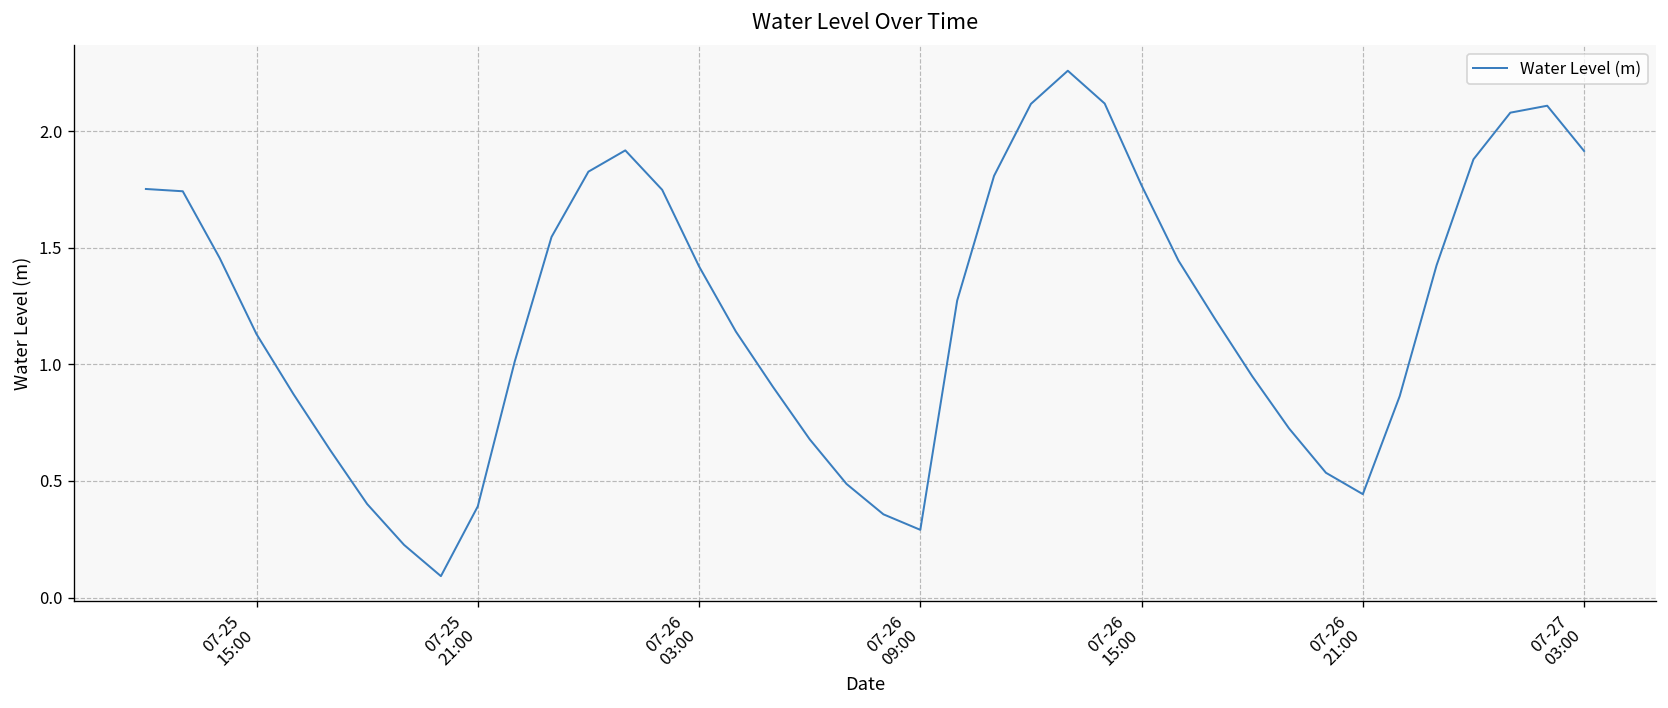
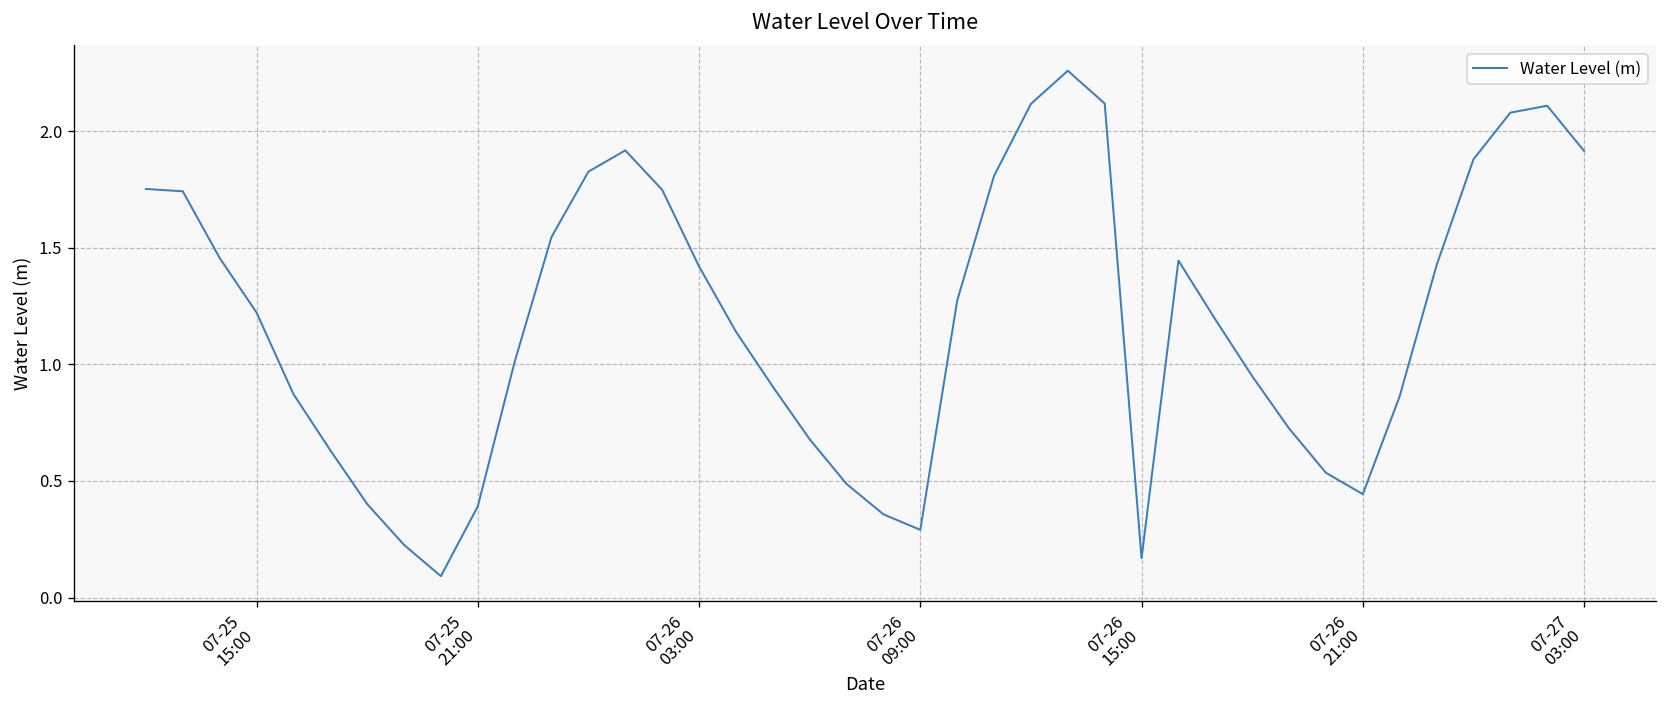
  {
-   "07-25 15:00": 1.13,
+   "07-25 15:00": 1.22,
    "07-25 21:00": 0.39,
    "07-26 03:00": 1.42,
    "07-26 09:00": 0.29,
-   "07-26 15:00": 1.77,
+   "07-26 15:00": 0.17,
    "07-26 21:00": 0.44,
    "07-27 03:00": 1.91
  }
